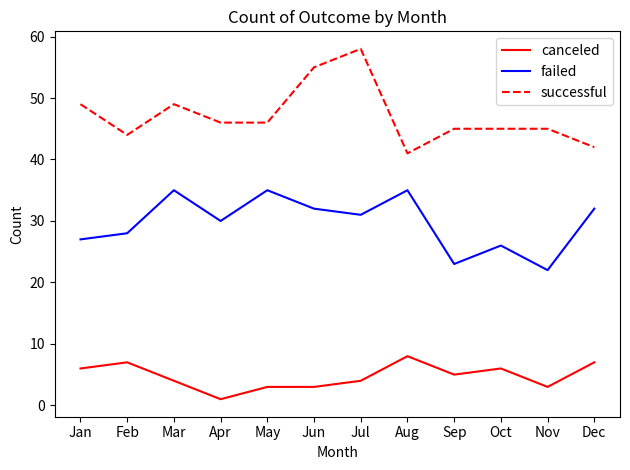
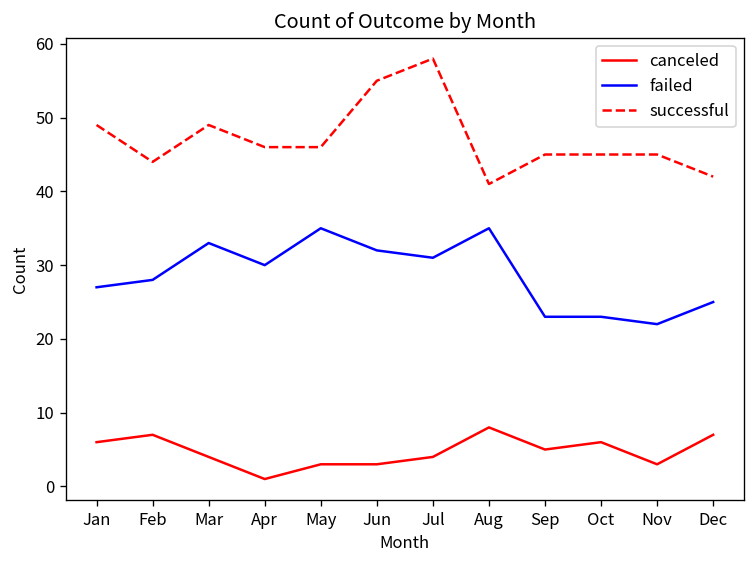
  {
    "failed": {
      "Jan": 27,
      "Feb": 28,
-     "Mar": 35,
+     "Mar": 33,
      "Apr": 30,
      "May": 35,
      "Jun": 32,
      "Jul": 31,
      "Aug": 35,
      "Sep": 23,
-     "Oct": 26,
+     "Oct": 23,
      "Nov": 22,
-     "Dec": 32
+     "Dec": 25
    }
  }
